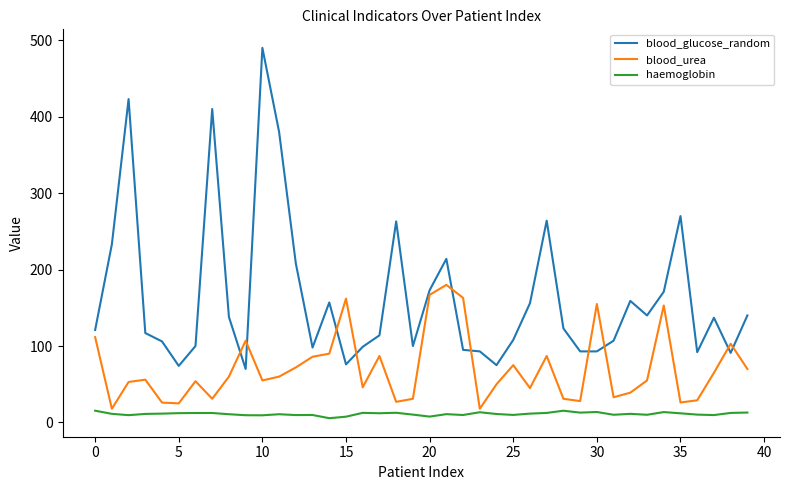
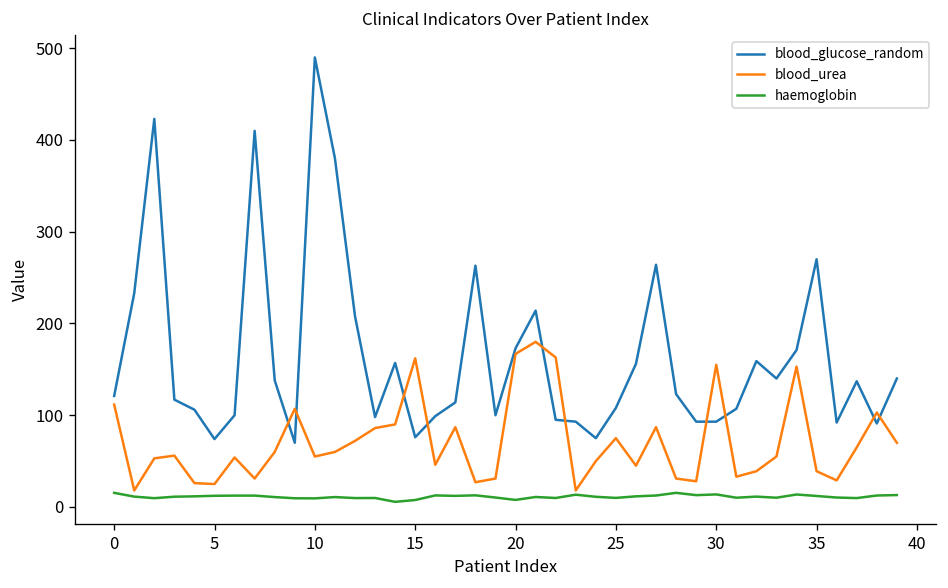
  {
    "blood_glucose_random": {
      "0": 120,
      "5": 70,
      "10": 490,
      "15": 80,
      "20": 170,
      "25": 110,
      "30": 90,
      "35": 270
    },
    "blood_urea": {
      "0": 110,
      "5": 30,
      "10": 60,
      "15": 160,
      "20": 170,
      "25": 80,
      "30": 160,
-     "35": 30
+     "35": 40
    },
    "haemoglobin": {
      "0": 20,
      "5": 10,
      "10": 10,
      "15": 10,
      "20": 10,
      "25": 10,
      "30": 10,
      "35": 10
    }
  }
